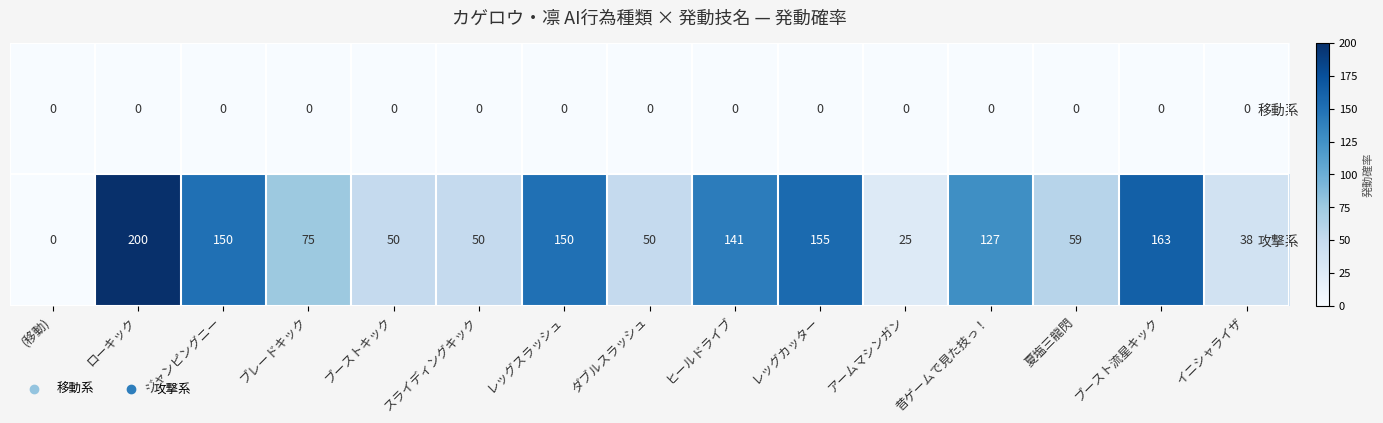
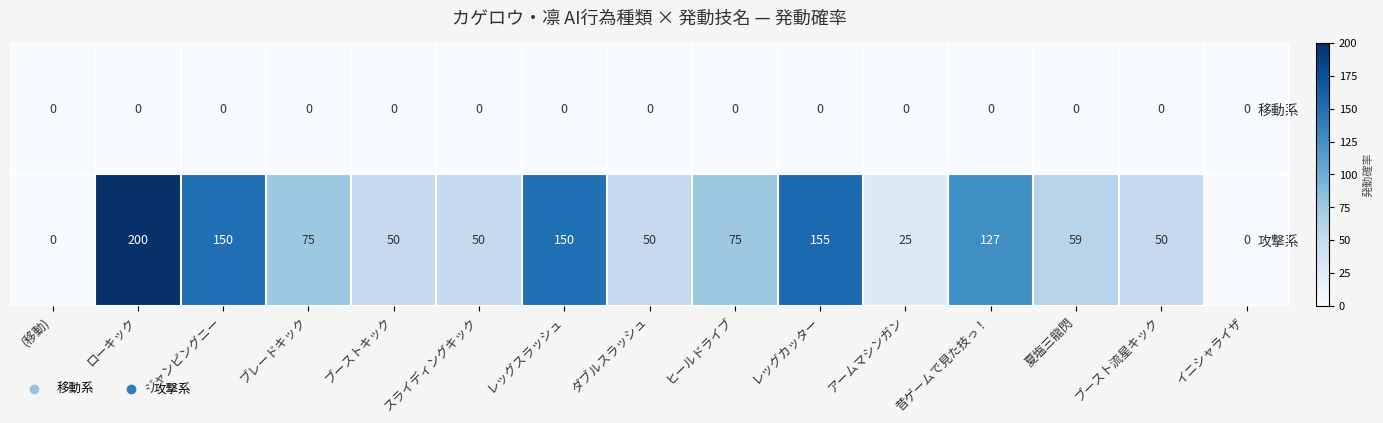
  {
    "移動系": {
      "(移動)": 0,
      "ローキック": 0,
      "ジャンピングニー": 0,
      "ブレードキック": 0,
      "ブーストキック": 0,
      "スライディングキック": 0,
      "レッグスラッシュ": 0,
      "ダブルスラッシュ": 0,
      "ヒールドライブ": 0,
      "レッグカッター": 0,
      "アームマシンガン": 0,
      "昔ゲームで見た技っ！": 0,
      "夏塩三龍閃": 0,
      "ブースト流星キック": 0,
      "イニシャライザ": 0
    },
    "攻撃系": {
      "(移動)": 0,
      "ローキック": 200,
      "ジャンピングニー": 150,
      "ブレードキック": 75,
      "ブーストキック": 50,
      "スライディングキック": 50,
      "レッグスラッシュ": 150,
      "ダブルスラッシュ": 50,
-     "ヒールドライブ": 141,
+     "ヒールドライブ": 75,
      "レッグカッター": 155,
      "アームマシンガン": 25,
      "昔ゲームで見た技っ！": 127,
      "夏塩三龍閃": 59,
-     "ブースト流星キック": 163,
-     "イニシャライザ": 38
+     "ブースト流星キック": 50,
+     "イニシャライザ": 0
    }
  }
